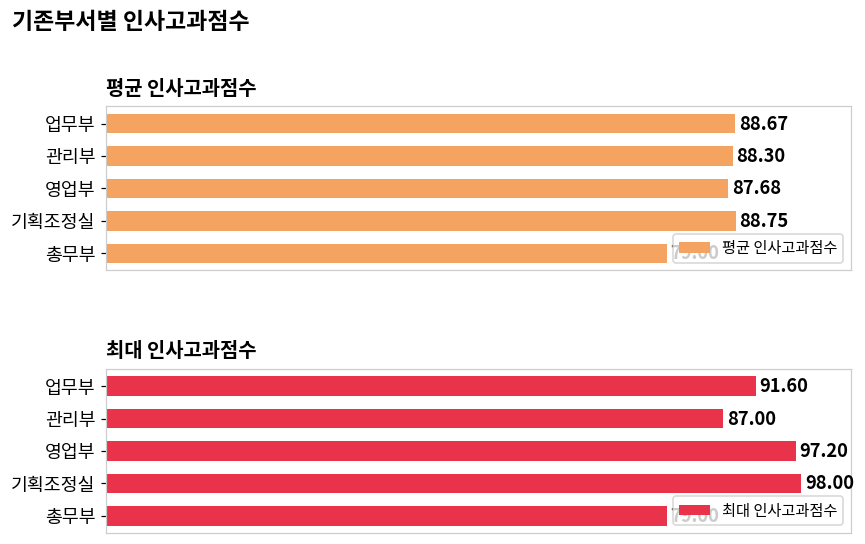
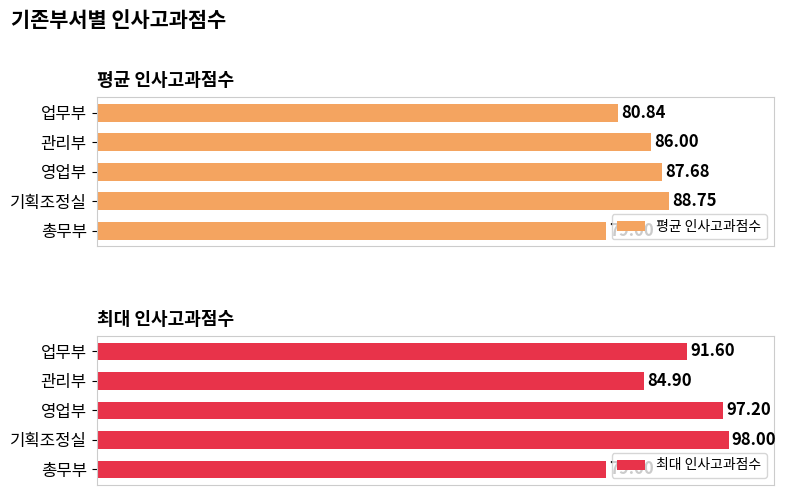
  {
    "평균 인사고과점수": {
-     "업무부": 88.67,
-     "관리부": 88.30,
+     "업무부": 80.84,
+     "관리부": 86.00,
      "영업부": 87.68,
      "기획조정실": 88.75
    },
    "최대 인사고과점수": {
      "업무부": 91.60,
-     "관리부": 87.00,
+     "관리부": 84.90,
      "영업부": 97.20,
      "기획조정실": 98.00
    }
  }
